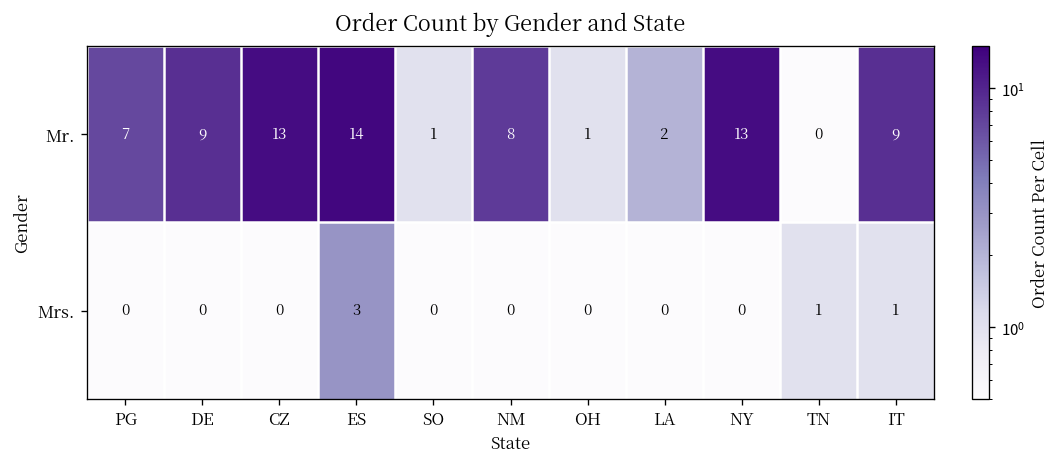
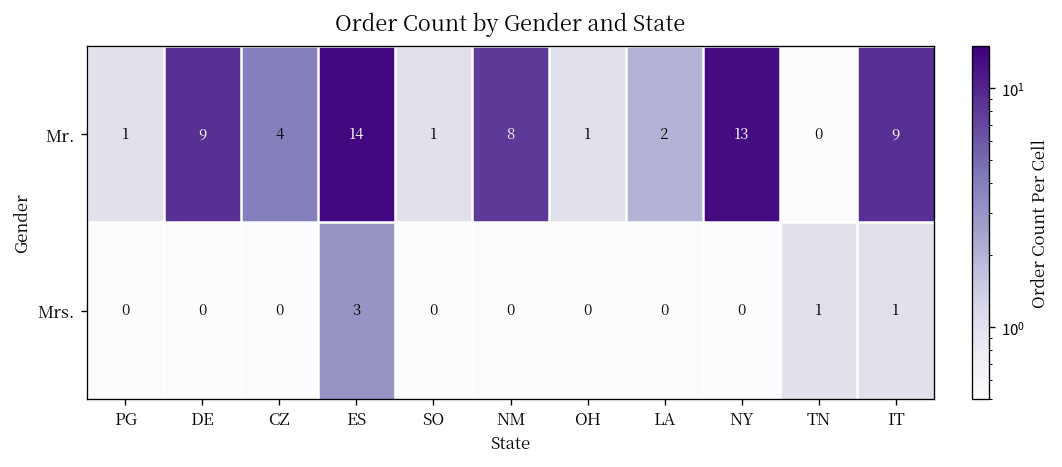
  {
    "Mr.": {
-     "PG": 7,
+     "PG": 1,
      "DE": 9,
-     "CZ": 13,
+     "CZ": 4,
      "ES": 14,
      "SO": 1,
      "NM": 8,
      "OH": 1,
      "LA": 2,
      "NY": 13,
      "TN": 0,
      "IT": 9
    },
    "Mrs.": {
      "PG": 0,
      "DE": 0,
      "CZ": 0,
      "ES": 3,
      "SO": 0,
      "NM": 0,
      "OH": 0,
      "LA": 0,
      "NY": 0,
      "TN": 1,
      "IT": 1
    }
  }
